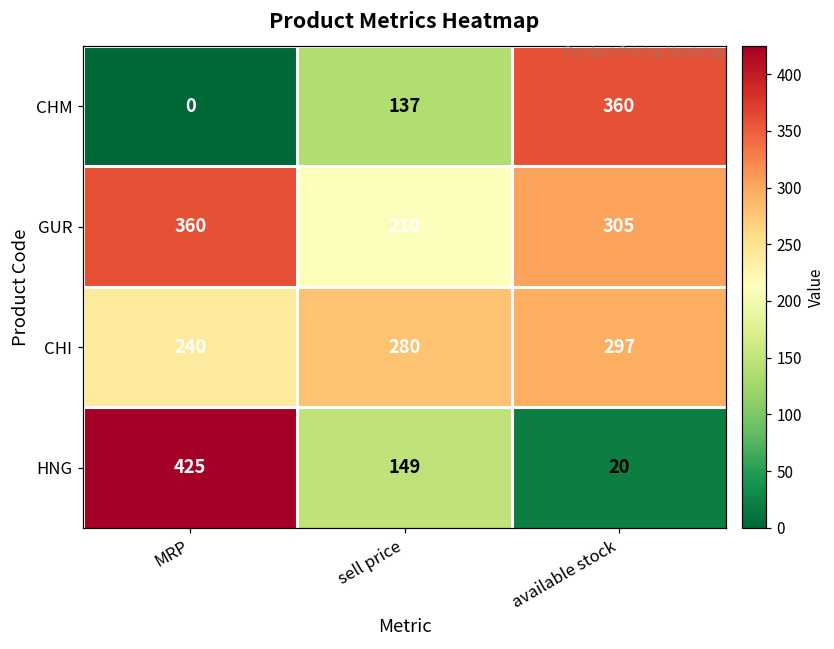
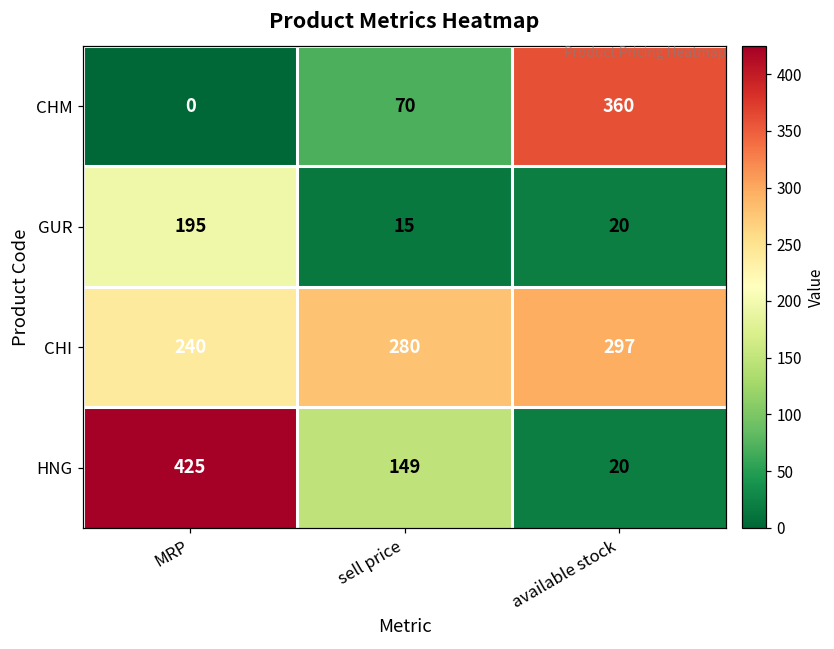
  {
    "CHM": {
      "MRP": 0,
-     "sell price": 137
+     "sell price": 70
    },
    "GUR": {
-     "MRP": 360,
-     "sell price": 210,
-     "available stock": 305
+     "MRP": 195,
+     "sell price": 15,
+     "available stock": 20
    },
    "CHI": {
      "MRP": 240,
      "sell price": 280,
      "available stock": 297
    },
    "HNG": {
      "MRP": 425,
      "sell price": 149,
      "available stock": 20
    }
  }
